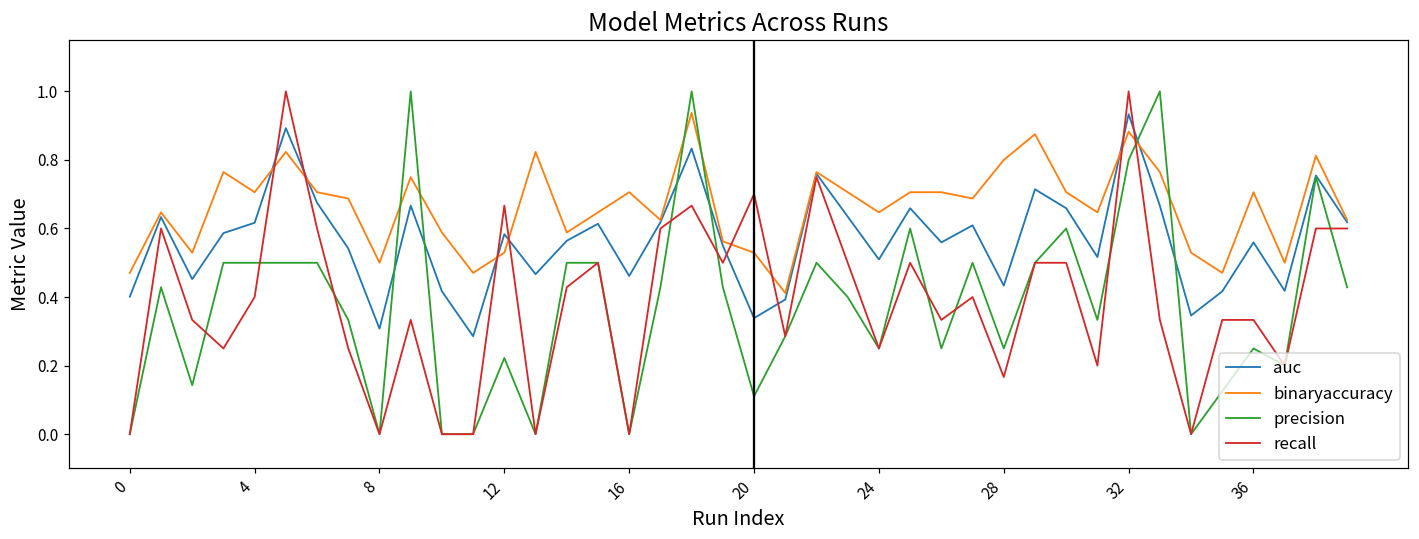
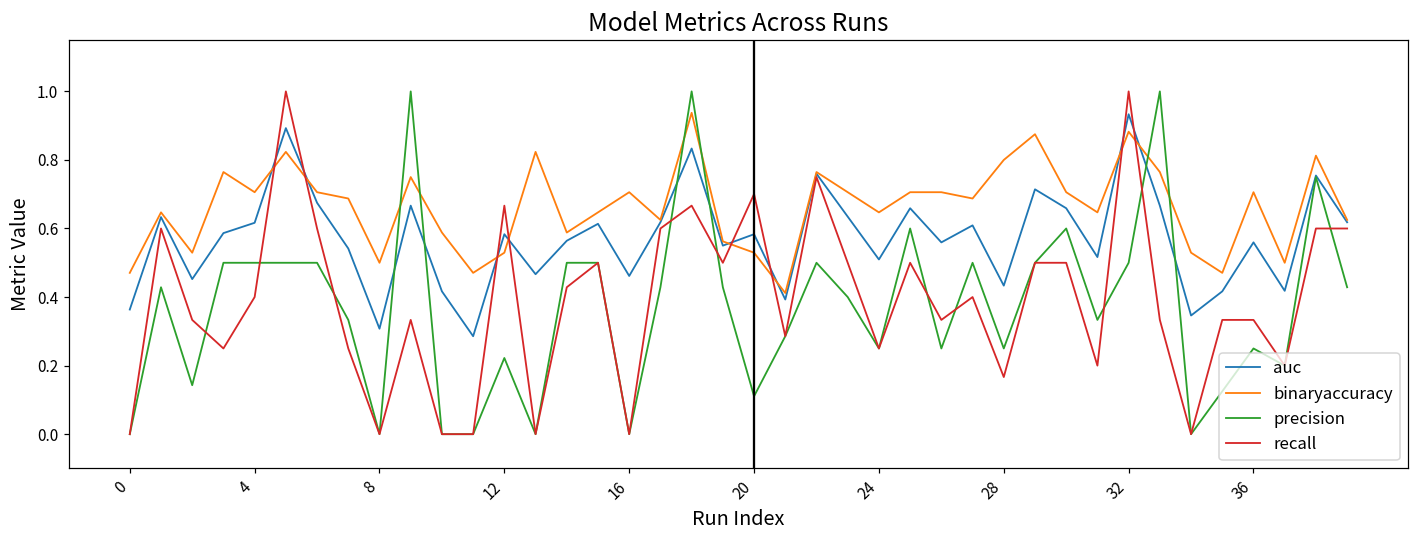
  {
    "auc": {
-     "0": 0.40,
+     "0": 0.36,
      "4": 0.62,
      "8": 0.31,
      "12": 0.58,
      "16": 0.46,
-     "20": 0.34,
+     "20": 0.58,
      "24": 0.51,
      "28": 0.43,
      "32": 0.93,
      "36": 0.56
    },
    "binaryaccuracy": {
      "0": 0.47,
      "4": 0.71,
      "8": 0.50,
      "12": 0.53,
      "16": 0.71,
      "20": 0.53,
      "24": 0.65,
      "28": 0.80,
      "32": 0.88,
      "36": 0.71
    },
    "precision": {
      "4": 0.5,
      "12": 0.22,
      "20": 0.11,
      "28": 0.25,
-     "32": 0.8
+     "32": 0.5
    },
    "recall": {
      "4": 0.40,
      "12": 0.67,
      "20": 0.70,
      "28": 0.17,
      "32": 1.00,
      "36": 0.33
    }
  }
